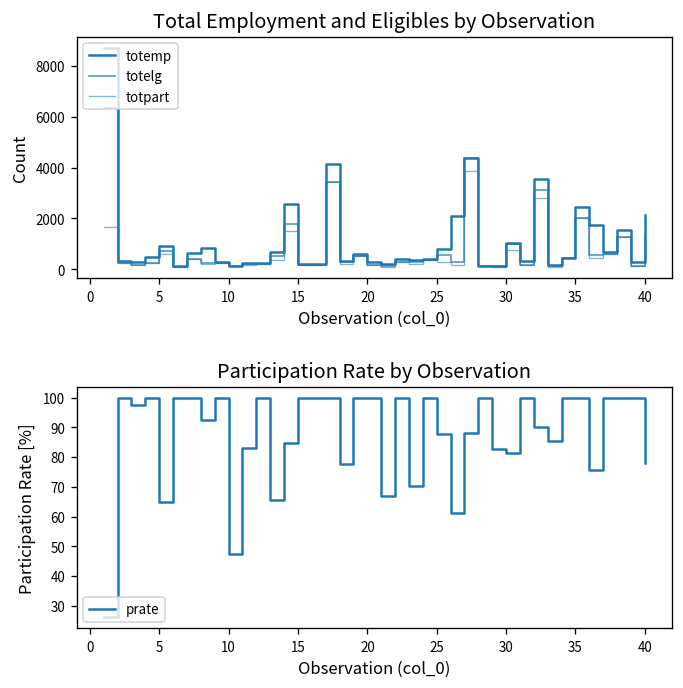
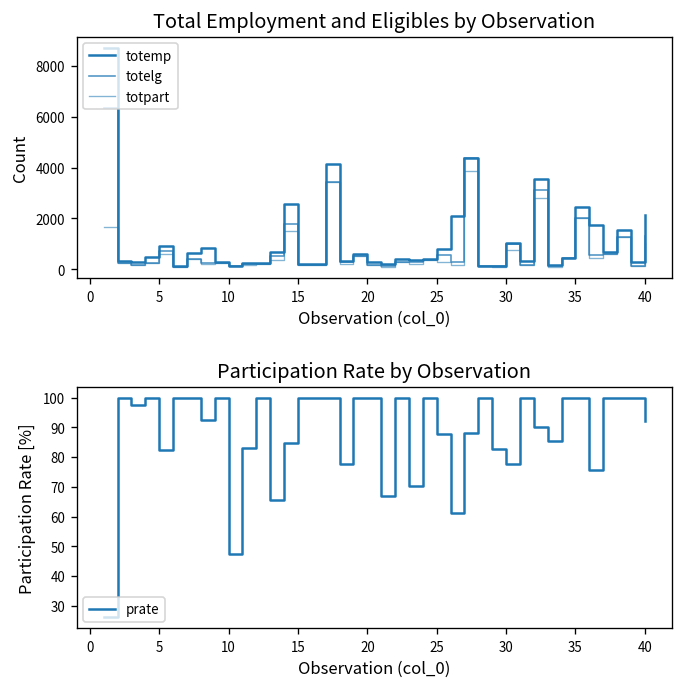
  {
    "Participation Rate by Observation": {
-     "5": 65,
+     "5": 83,
      "10": 47,
      "15": 100,
      "20": 100,
      "25": 88,
-     "30": 81,
+     "30": 78,
      "35": 100,
-     "40": 78
+     "40": 92
    }
  }
